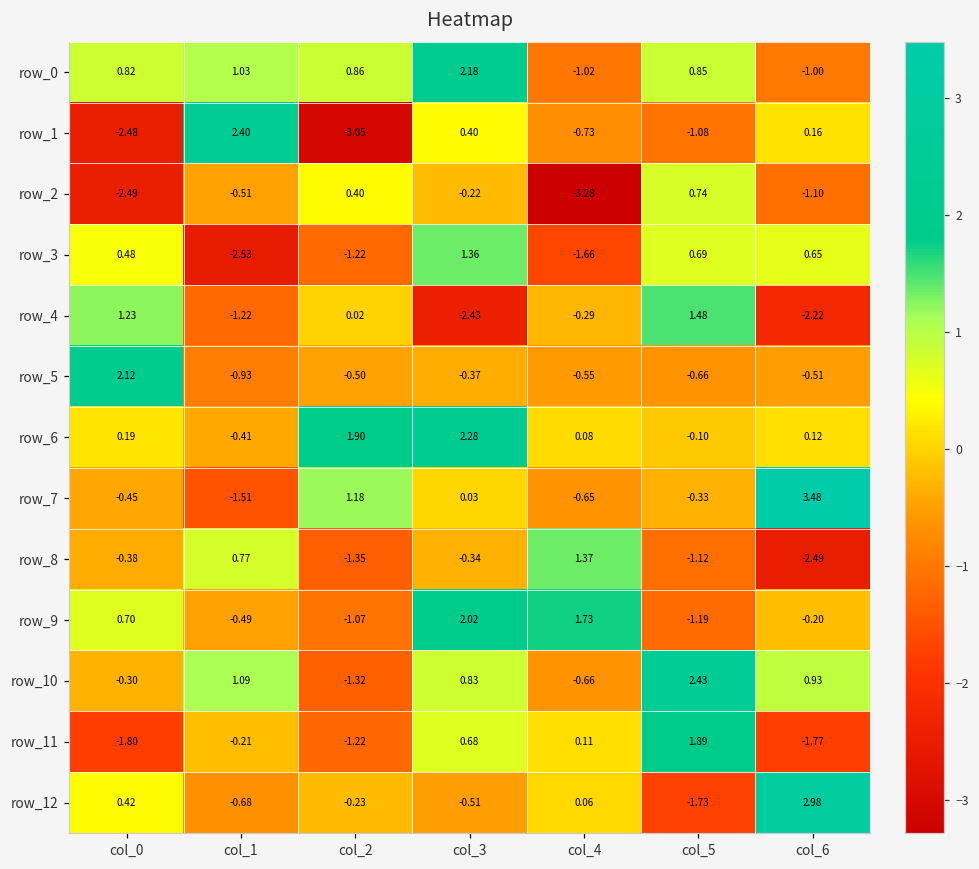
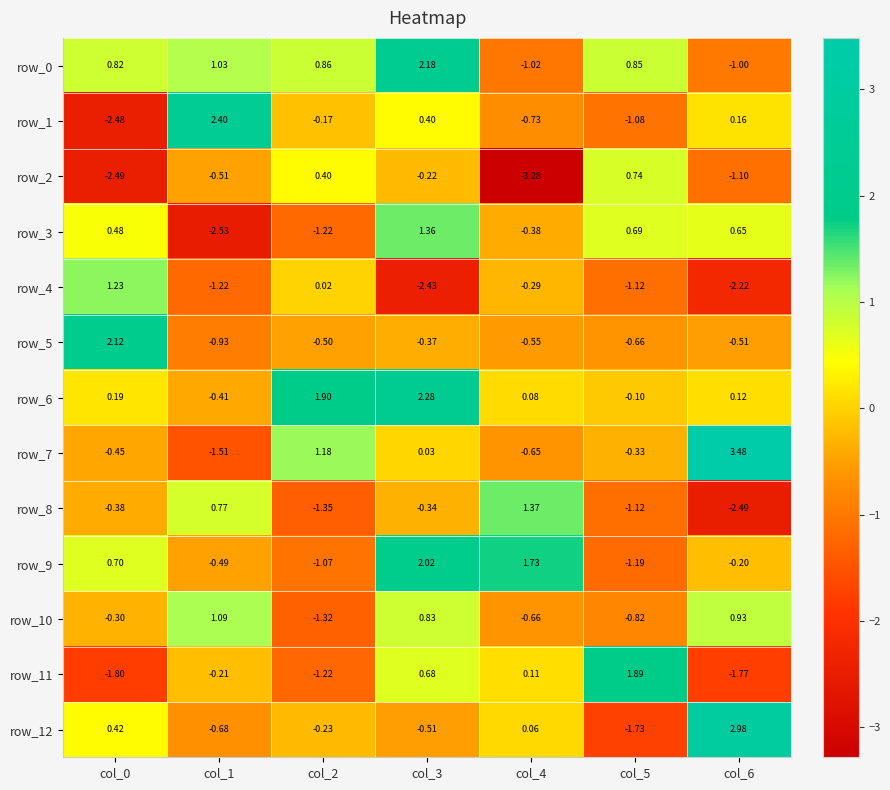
  {
    "row_0": {
      "col_0": 0.82,
      "col_1": 1.03,
      "col_2": 0.86,
      "col_3": 2.18,
      "col_4": -1.02,
      "col_5": 0.85,
      "col_6": -1.00
    },
    "row_1": {
      "col_0": -2.48,
      "col_1": 2.40,
-     "col_2": -3.05,
+     "col_2": -0.17,
      "col_3": 0.40,
      "col_4": -0.73,
      "col_5": -1.08,
      "col_6": 0.16
    },
    "row_2": {
      "col_0": -2.49,
      "col_1": -0.51,
      "col_2": 0.40,
      "col_3": -0.22,
      "col_4": -3.28,
      "col_5": 0.74,
      "col_6": -1.10
    },
    "row_3": {
      "col_0": 0.48,
      "col_1": -2.53,
      "col_2": -1.22,
      "col_3": 1.36,
-     "col_4": -1.66,
+     "col_4": -0.38,
      "col_5": 0.69,
      "col_6": 0.65
    },
    "row_4": {
      "col_0": 1.23,
      "col_1": -1.22,
      "col_2": 0.02,
      "col_3": -2.43,
      "col_4": -0.29,
-     "col_5": 1.48,
+     "col_5": -1.12,
      "col_6": -2.22
    },
    "row_5": {
      "col_0": 2.12,
      "col_1": -0.93,
      "col_2": -0.50,
      "col_3": -0.37,
      "col_4": -0.55,
      "col_5": -0.66,
      "col_6": -0.51
    },
    "row_6": {
      "col_0": 0.19,
      "col_1": -0.41,
      "col_2": 1.90,
      "col_3": 2.28,
      "col_4": 0.08,
      "col_5": -0.10,
      "col_6": 0.12
    },
    "row_7": {
      "col_0": -0.45,
      "col_1": -1.51,
      "col_2": 1.18,
      "col_3": 0.03,
      "col_4": -0.65,
      "col_5": -0.33,
      "col_6": 3.48
    },
    "row_8": {
      "col_0": -0.38,
      "col_1": 0.77,
      "col_2": -1.35,
      "col_3": -0.34,
      "col_4": 1.37,
      "col_5": -1.12,
      "col_6": -2.49
    },
    "row_9": {
      "col_0": 0.70,
      "col_1": -0.49,
      "col_2": -1.07,
      "col_3": 2.02,
      "col_4": 1.73,
      "col_5": -1.19,
      "col_6": -0.20
    },
    "row_10": {
      "col_0": -0.30,
      "col_1": 1.09,
      "col_2": -1.32,
      "col_3": 0.83,
      "col_4": -0.66,
-     "col_5": 2.43,
+     "col_5": -0.82,
      "col_6": 0.93
    },
    "row_11": {
      "col_0": -1.80,
      "col_1": -0.21,
      "col_2": -1.22,
      "col_3": 0.68,
      "col_4": 0.11,
      "col_5": 1.89,
      "col_6": -1.77
    },
    "row_12": {
      "col_0": 0.42,
      "col_1": -0.68,
      "col_2": -0.23,
      "col_3": -0.51,
      "col_4": 0.06,
      "col_5": -1.73,
      "col_6": 2.98
    }
  }
